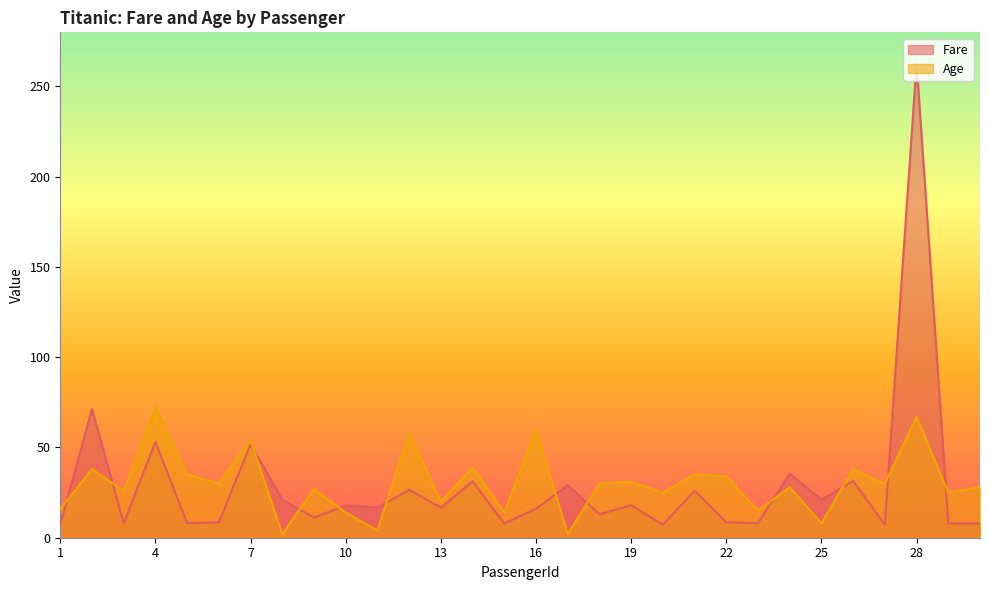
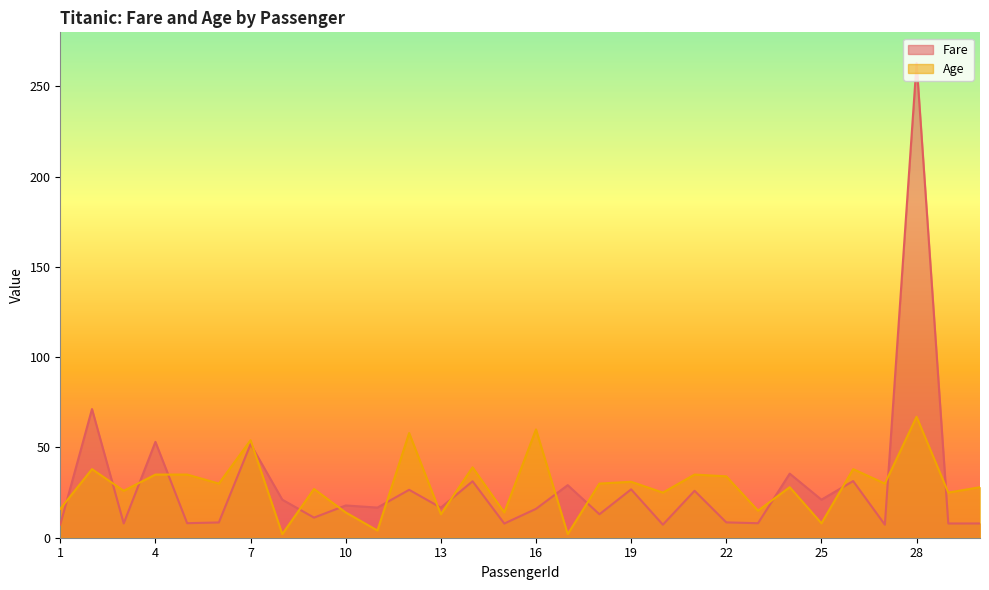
  {
    "Fare": {
      "1": 7,
      "4": 53,
      "7": 52,
      "10": 18,
      "13": 17,
      "16": 16,
-     "19": 18,
+     "19": 27,
      "22": 9,
      "25": 21
    },
    "Age": {
      "1": 16,
-     "4": 72,
+     "4": 35,
      "7": 54,
      "10": 14,
-     "13": 20,
+     "13": 13,
      "16": 60,
      "19": 31,
      "22": 34,
      "25": 8,
      "28": 67
    }
  }
